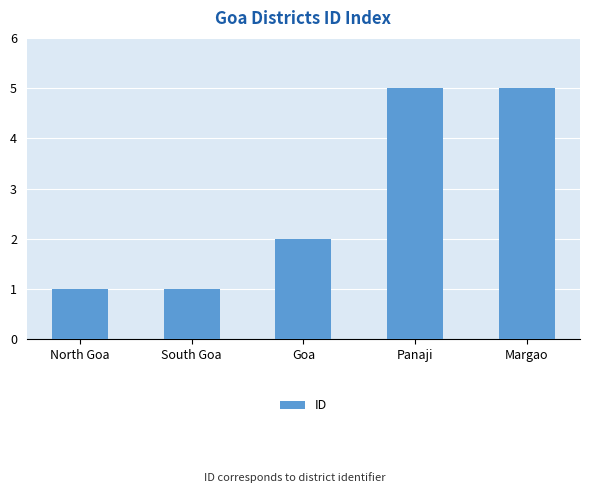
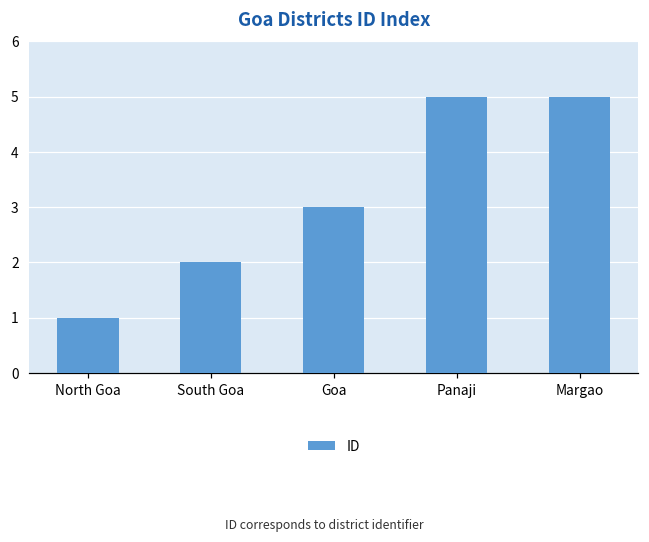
  {
    "North Goa": 1,
-   "South Goa": 1,
-   "Goa": 2,
+   "South Goa": 2,
+   "Goa": 3,
    "Panaji": 5,
    "Margao": 5
  }
